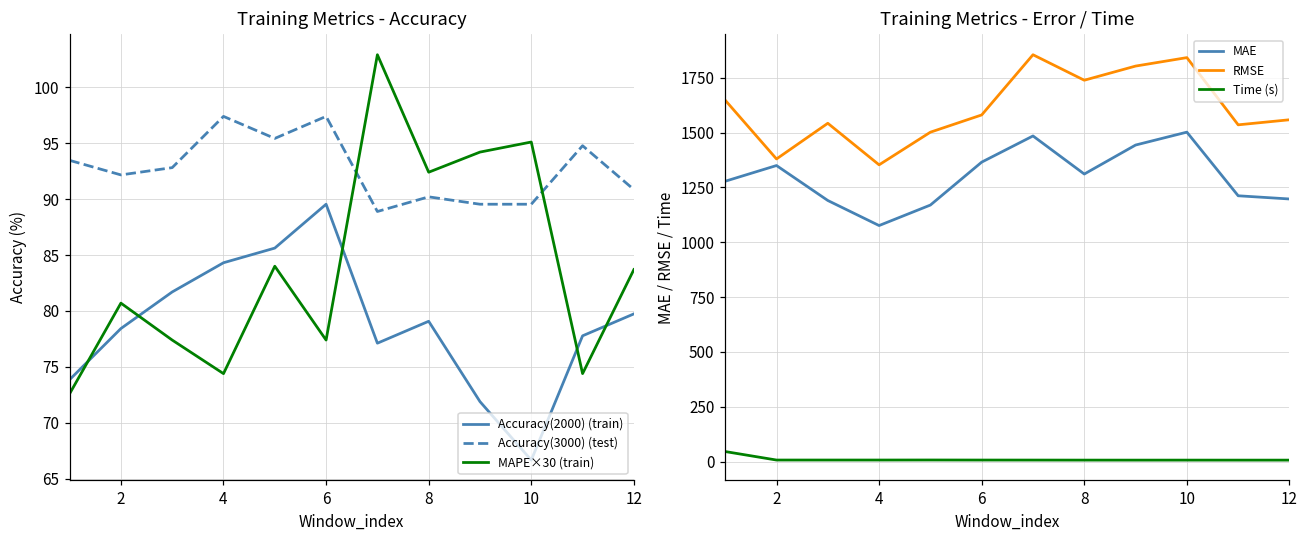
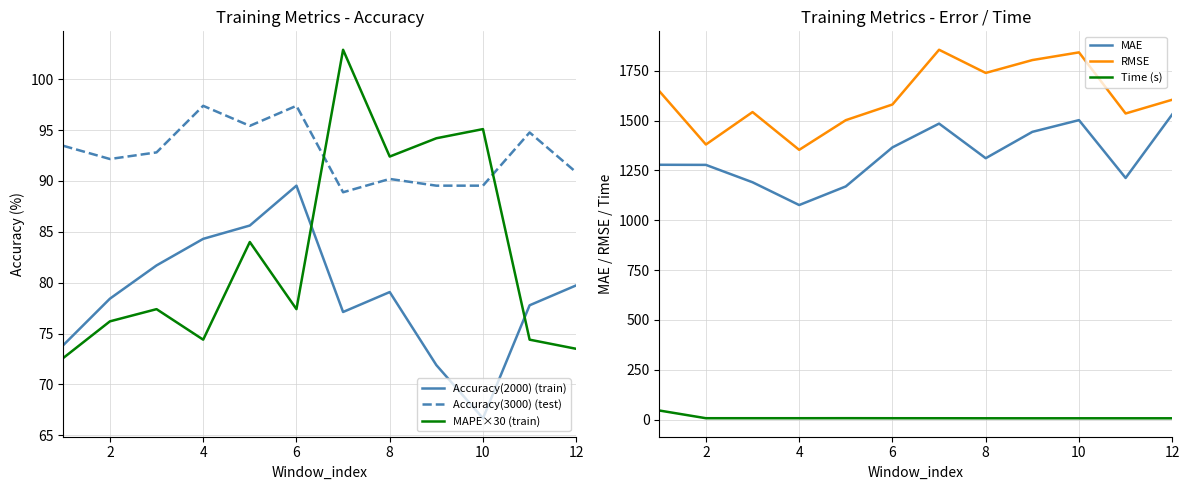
  {
    "Training Metrics - Accuracy": {
      "MAPE×30 (train)": {
-       "2": 80.7,
+       "2": 76.2,
        "4": 74.4,
        "6": 77.4,
        "8": 92.4,
        "10": 95.1,
-       "12": 83.7
+       "12": 73.5
      }
    },
    "Training Metrics - Error / Time": {
      "MAE": {
-       "2": 1350,
+       "2": 1280,
        "4": 1080,
        "6": 1370,
        "8": 1310,
        "10": 1500,
-       "12": 1200
+       "12": 1530
      },
      "RMSE": {
        "2": 1380,
        "4": 1350,
        "6": 1580,
        "8": 1740,
        "10": 1840,
-       "12": 1560
+       "12": 1600
      },
      "Time (s)": {
        "2": 10,
        "4": 10,
        "6": 10,
        "8": 10,
        "10": 10,
        "12": 10
      }
    }
  }
